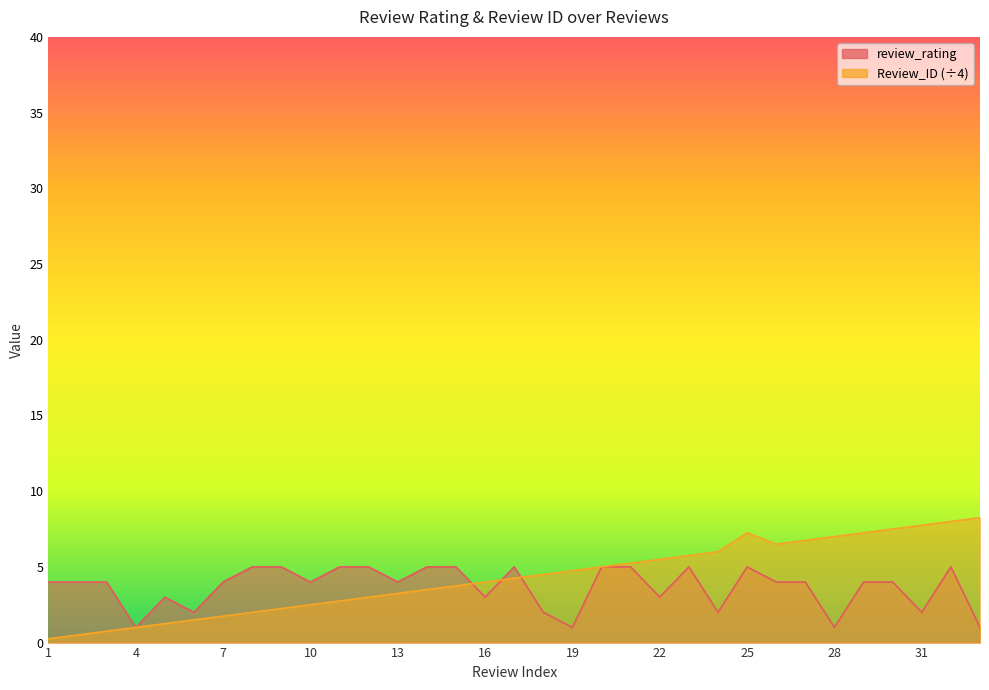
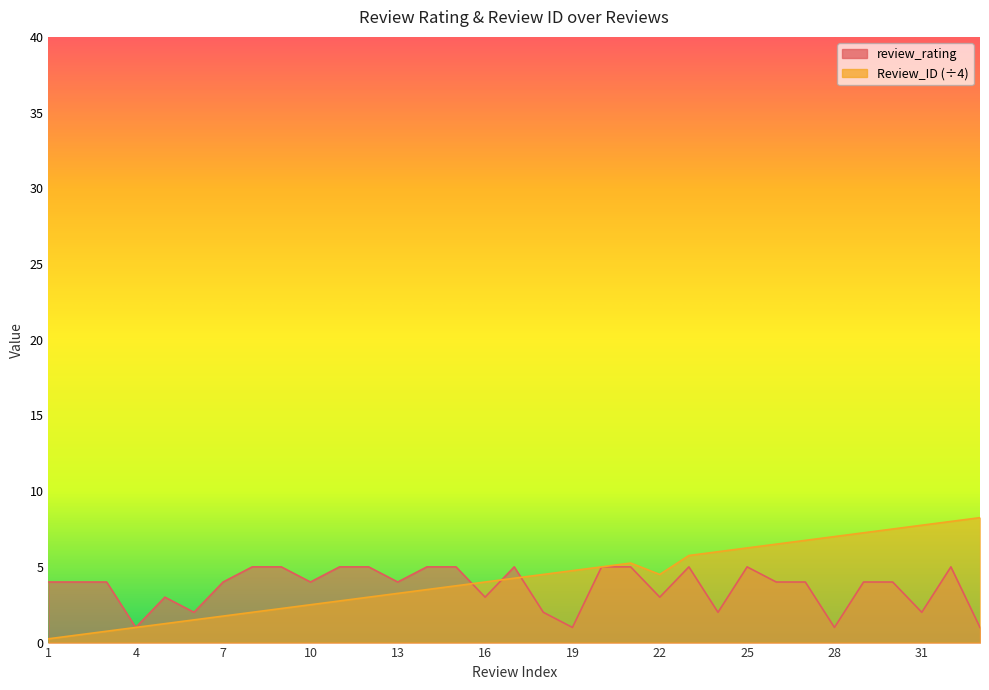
  {
    "review_rating": {
      "1": 4.0,
      "7": 4.0,
      "10": 4.0,
      "13": 4.0,
      "16": 3.0,
      "19": 1.0,
      "22": 3.0,
      "25": 5.0,
      "28": 1.0,
      "31": 2.0
    },
    "Review_ID (÷4)": {
      "1": 0.3,
      "7": 1.8,
      "10": 2.5,
      "13": 3.3,
      "16": 4.0,
      "19": 4.8,
-     "22": 5.5,
-     "25": 7.3,
+     "22": 4.5,
+     "25": 6.3,
      "28": 7.0,
      "31": 7.8
    }
  }
